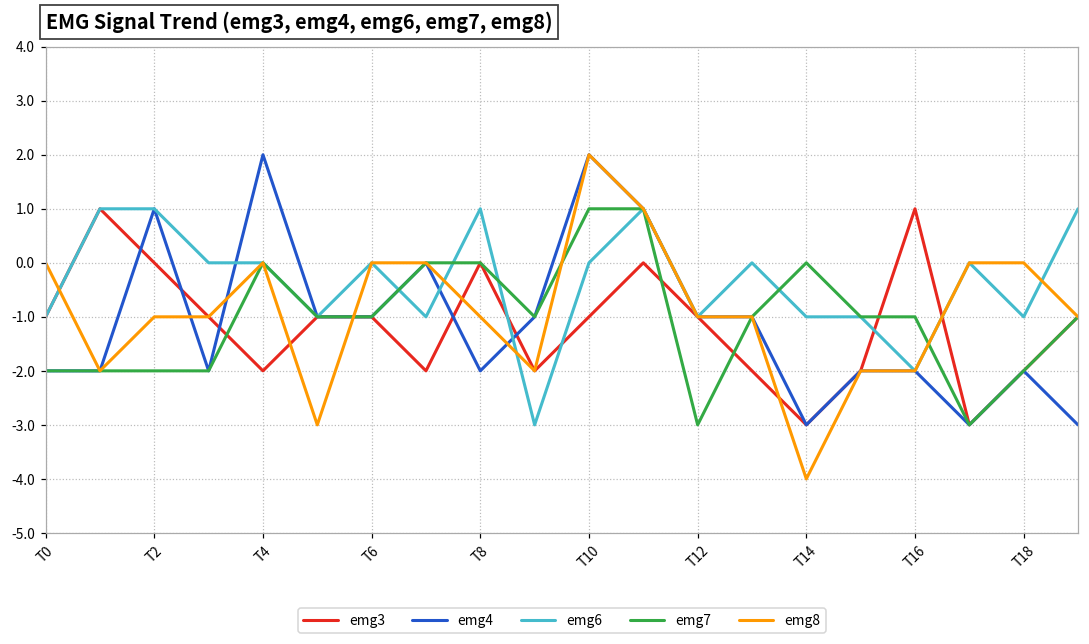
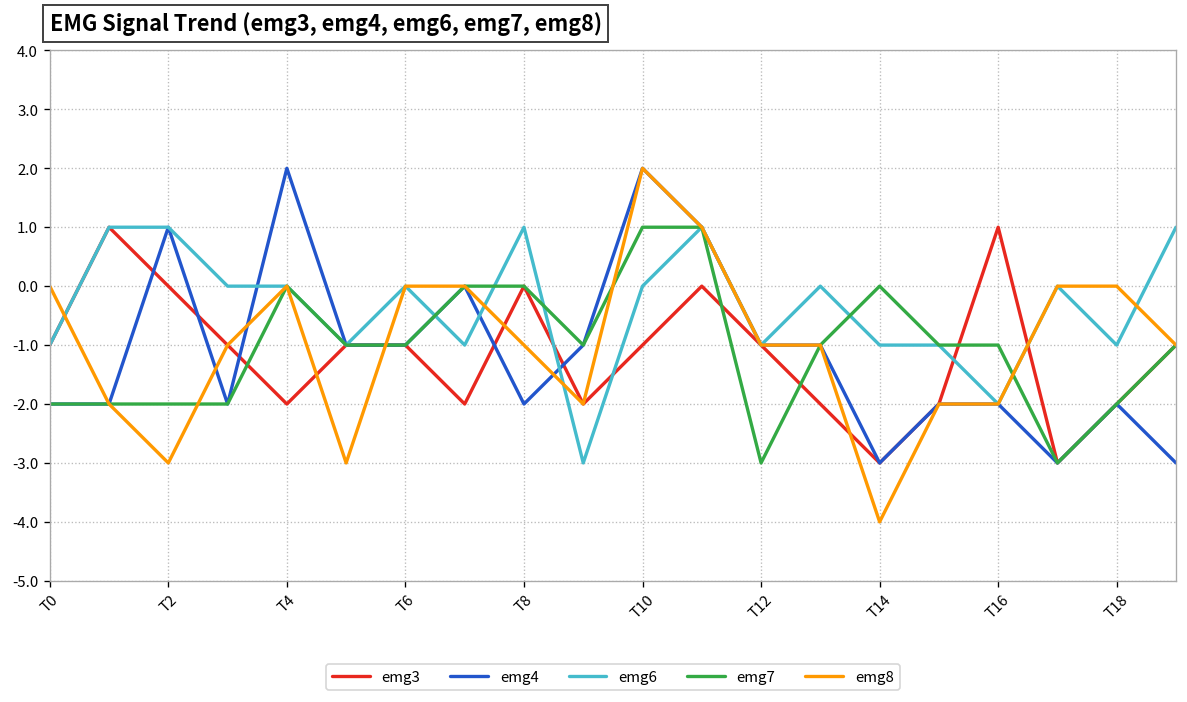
  {
    "emg3": {
      "T2": 0,
      "T4": -2,
      "T10": -1,
      "T16": 1
    },
    "emg4": {
      "T4": 2,
      "T8": -2
    },
    "emg6": {
      "T8": 1,
      "T10": 0,
      "T14": -1,
      "T18": -1
    },
    "emg7": {
      "T2": -2,
      "T10": 1,
      "T12": -3,
      "T14": 0,
      "T16": -1
    },
    "emg8": {
      "T0": 0,
-     "T2": -1,
+     "T2": -3,
      "T8": -1,
      "T14": -4,
      "T18": 0
    }
  }
